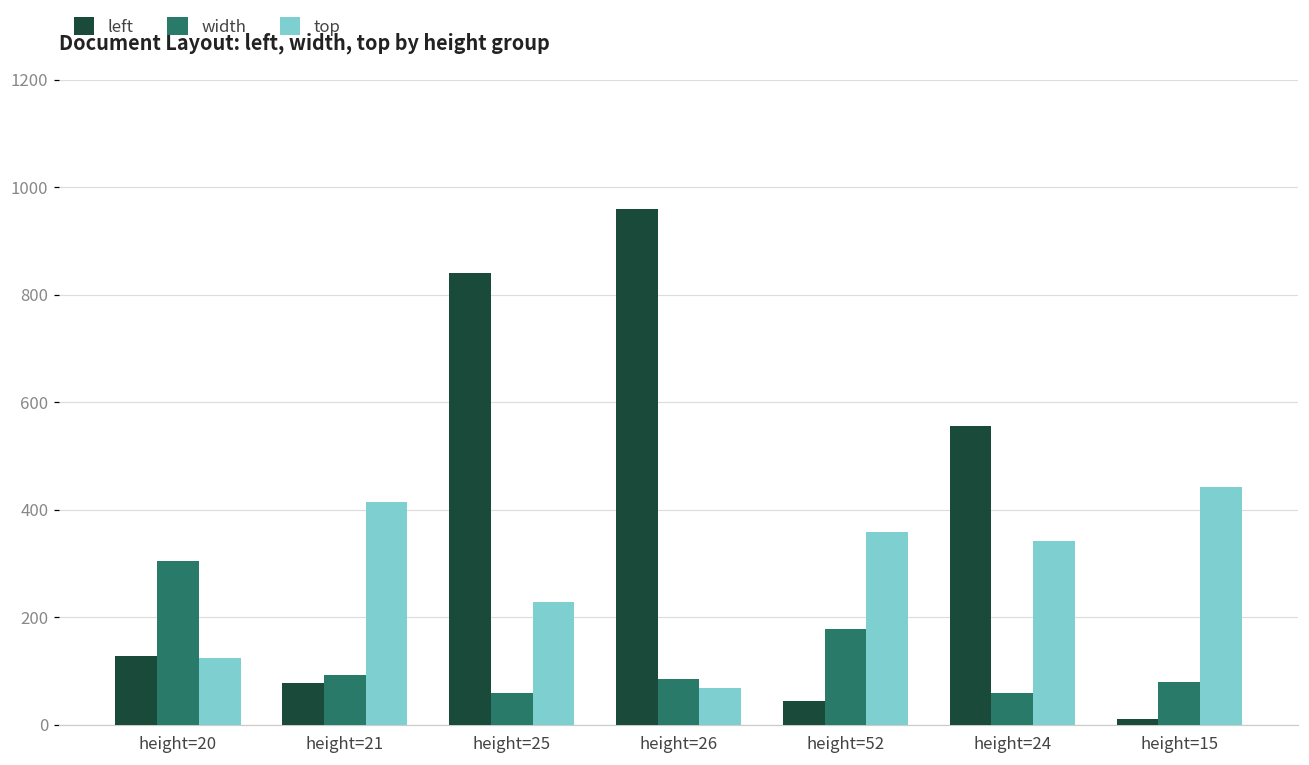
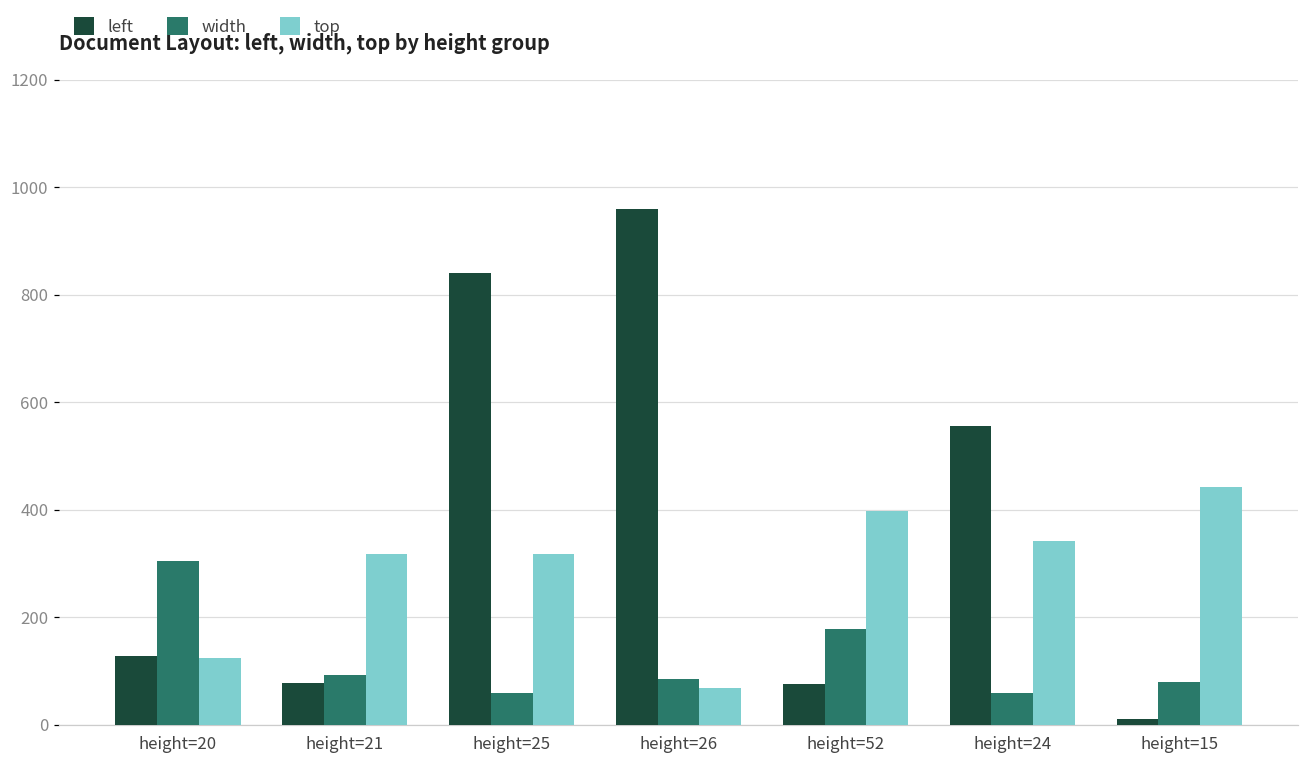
  {
    "left": {
      "height=20": 130,
      "height=21": 80,
      "height=25": 840,
      "height=26": 960,
-     "height=52": 40,
+     "height=52": 80,
      "height=24": 560,
      "height=15": 10
    },
    "width": {
      "height=20": 310,
      "height=21": 90,
      "height=25": 60,
      "height=26": 90,
      "height=52": 180,
      "height=24": 60,
      "height=15": 80
    },
    "top": {
      "height=20": 120,
-     "height=21": 410,
-     "height=25": 230,
+     "height=21": 320,
+     "height=25": 320,
      "height=26": 70,
-     "height=52": 360,
+     "height=52": 400,
      "height=24": 340,
      "height=15": 440
    }
  }
